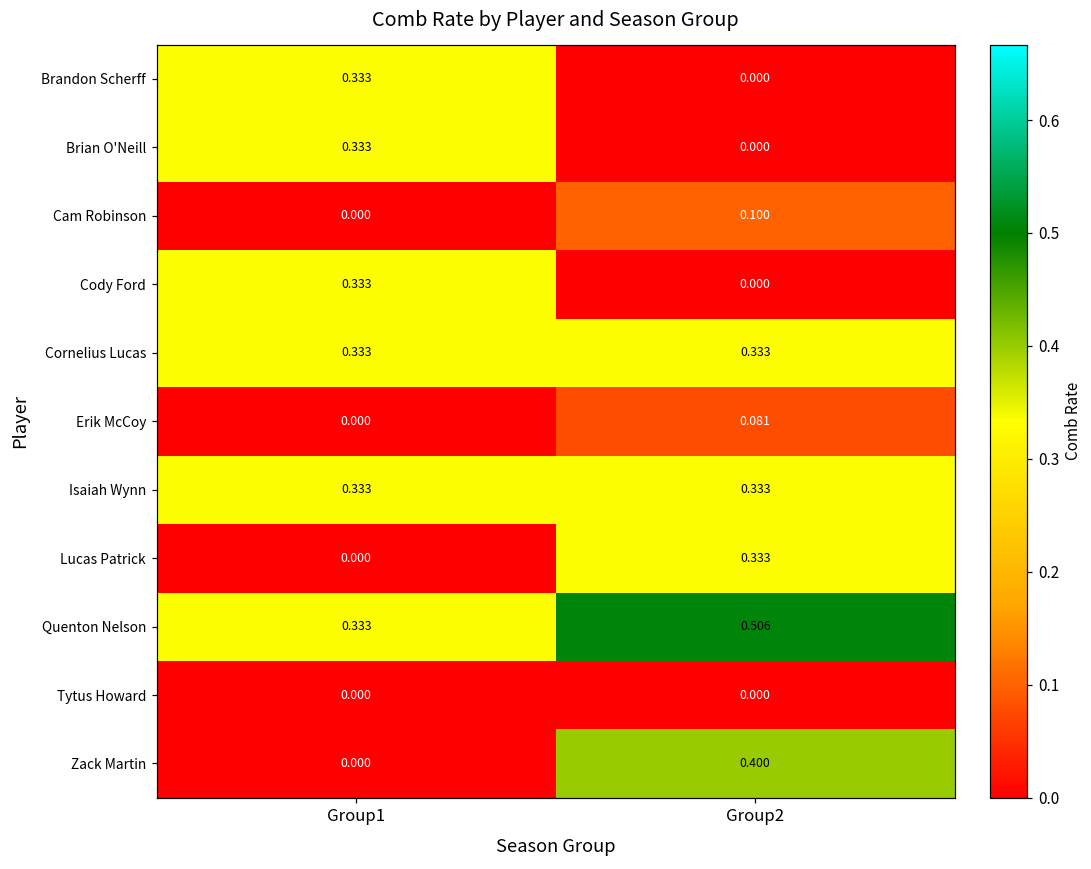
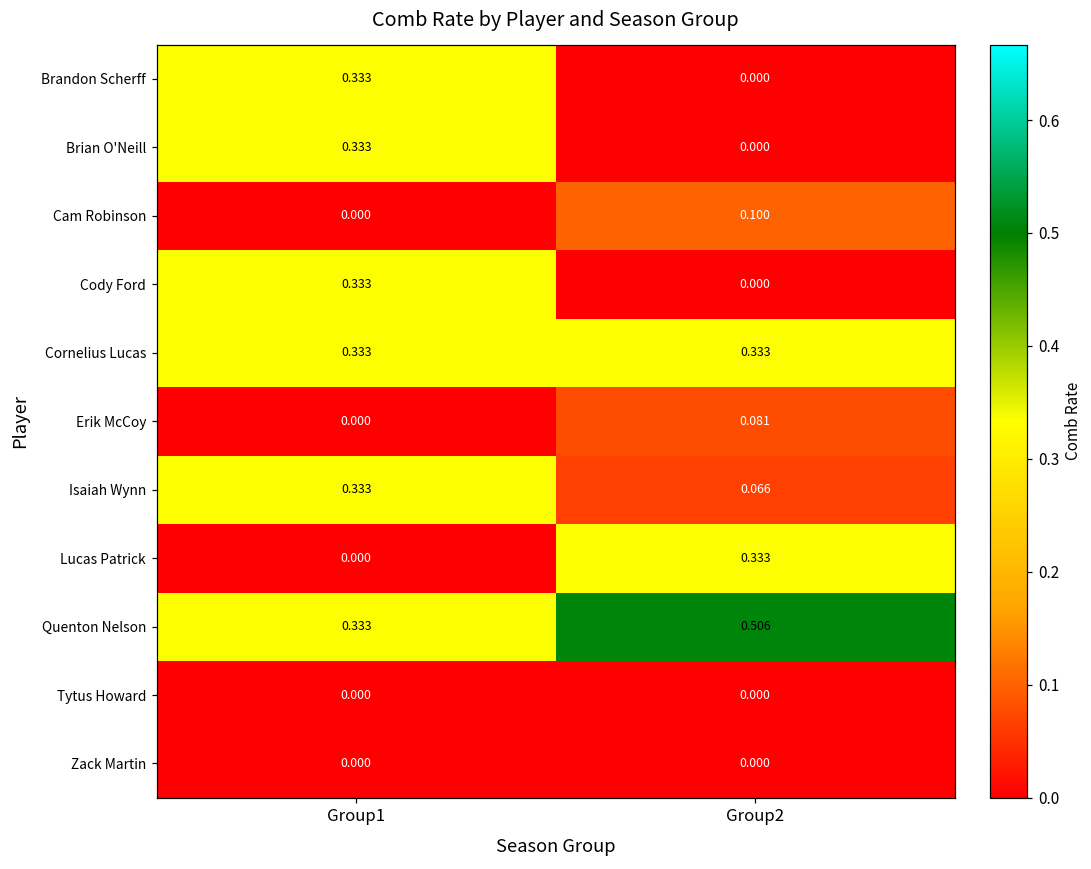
  {
    "Brandon Scherff": {
      "Group1": 0.333,
      "Group2": 0.000
    },
    "Brian O'Neill": {
      "Group1": 0.333,
      "Group2": 0.000
    },
    "Cam Robinson": {
      "Group1": 0.000,
      "Group2": 0.100
    },
    "Cody Ford": {
      "Group1": 0.333,
      "Group2": 0.000
    },
    "Cornelius Lucas": {
      "Group1": 0.333,
      "Group2": 0.333
    },
    "Erik McCoy": {
      "Group1": 0.000,
      "Group2": 0.081
    },
    "Isaiah Wynn": {
      "Group1": 0.333,
-     "Group2": 0.333
+     "Group2": 0.066
    },
    "Lucas Patrick": {
      "Group1": 0.000,
      "Group2": 0.333
    },
    "Quenton Nelson": {
      "Group1": 0.333,
      "Group2": 0.506
    },
    "Tytus Howard": {
      "Group1": 0.000,
      "Group2": 0.000
    },
    "Zack Martin": {
      "Group1": 0.000,
-     "Group2": 0.400
+     "Group2": 0.000
    }
  }
